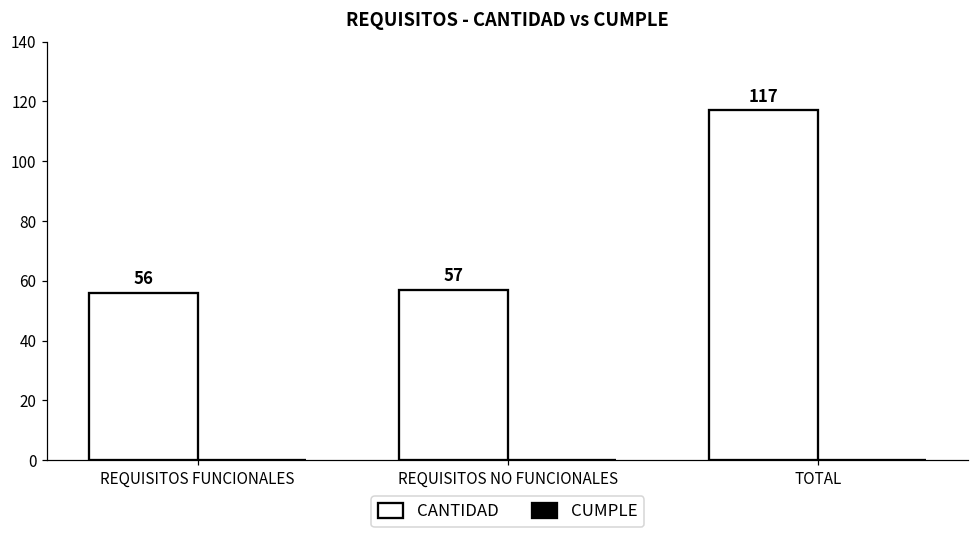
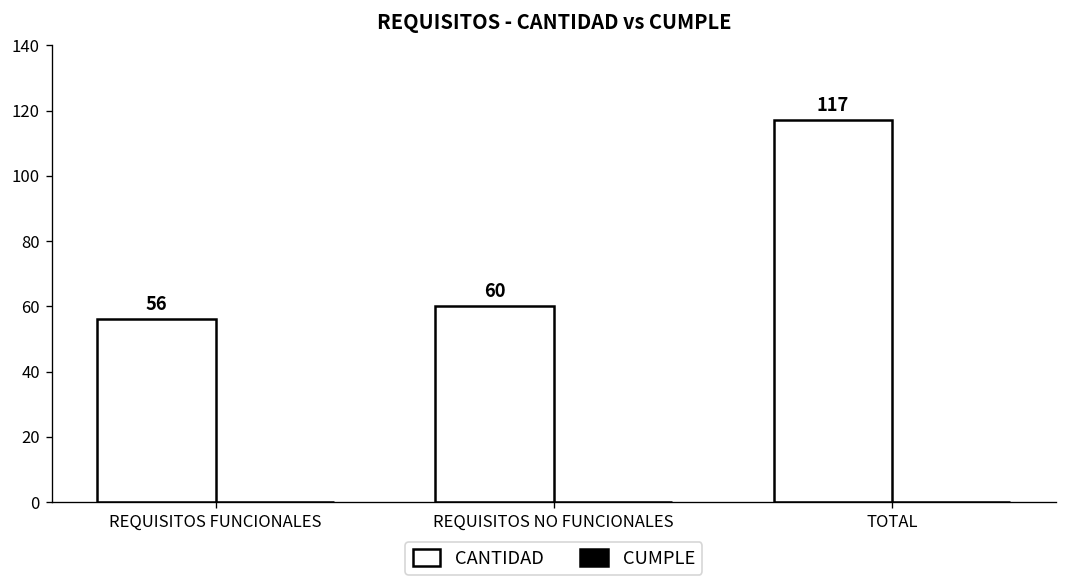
  {
    "CANTIDAD": {
      "REQUISITOS FUNCIONALES": 56,
-     "REQUISITOS NO FUNCIONALES": 57,
+     "REQUISITOS NO FUNCIONALES": 60,
      "TOTAL": 117
    },
    "CUMPLE": {
      "REQUISITOS FUNCIONALES": 0,
      "REQUISITOS NO FUNCIONALES": 0,
      "TOTAL": 0
    }
  }
